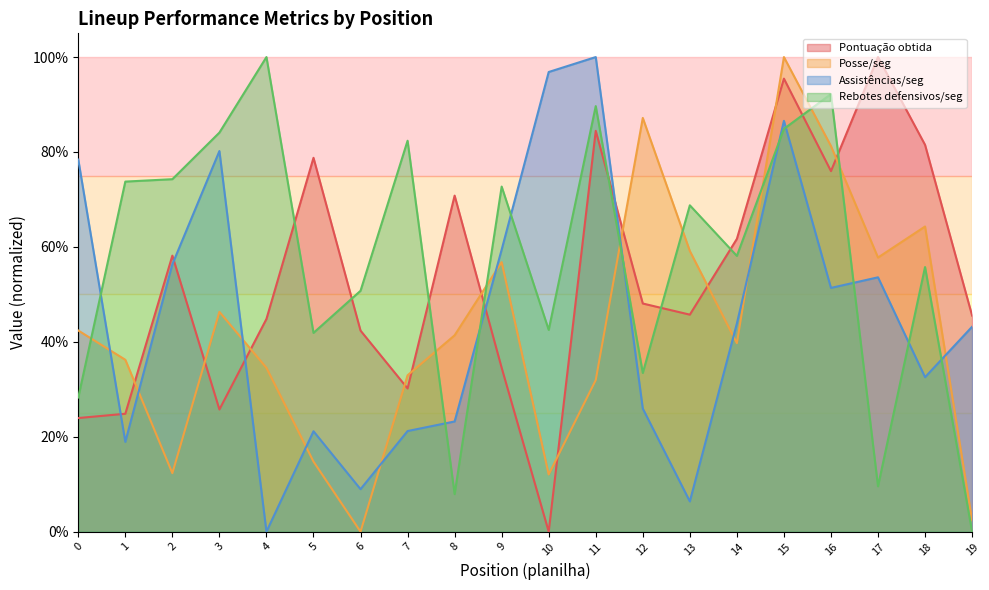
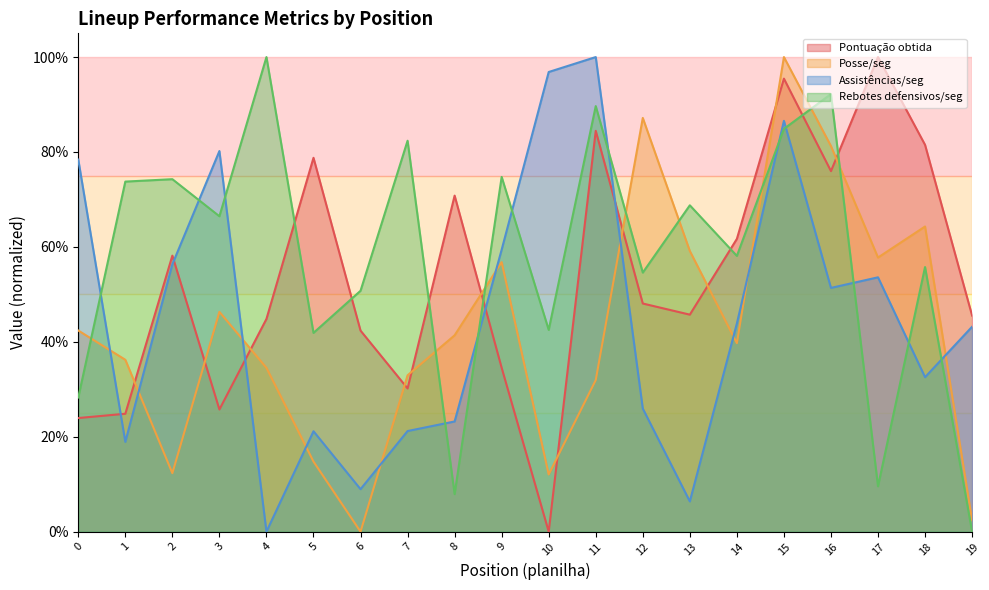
  {
    "Assistências/seg": {
      "0": "78%",
      "1": "19%",
      "2": "56%",
      "3": "80%",
      "4": "0%",
      "5": "21%",
      "6": "9%",
      "7": "21%",
      "8": "23%",
      "9": "59%",
      "10": "97%",
      "11": "100%",
      "12": "26%",
      "13": "6%",
      "14": "44%",
      "15": "87%",
      "16": "51%",
      "17": "54%",
      "18": "33%",
      "19": "43%"
    },
    "Rebotes defensivos/seg": {
      "0": "28%",
      "1": "74%",
      "2": "74%",
-     "3": "84%",
+     "3": "66%",
      "4": "100%",
      "5": "42%",
      "6": "51%",
      "7": "82%",
      "8": "8%",
-     "9": "73%",
+     "9": "75%",
      "10": "43%",
      "11": "90%",
-     "12": "33%",
+     "12": "55%",
      "13": "69%",
      "14": "58%",
      "15": "85%",
      "17": "10%",
      "18": "56%",
      "19": "0%"
    }
  }
